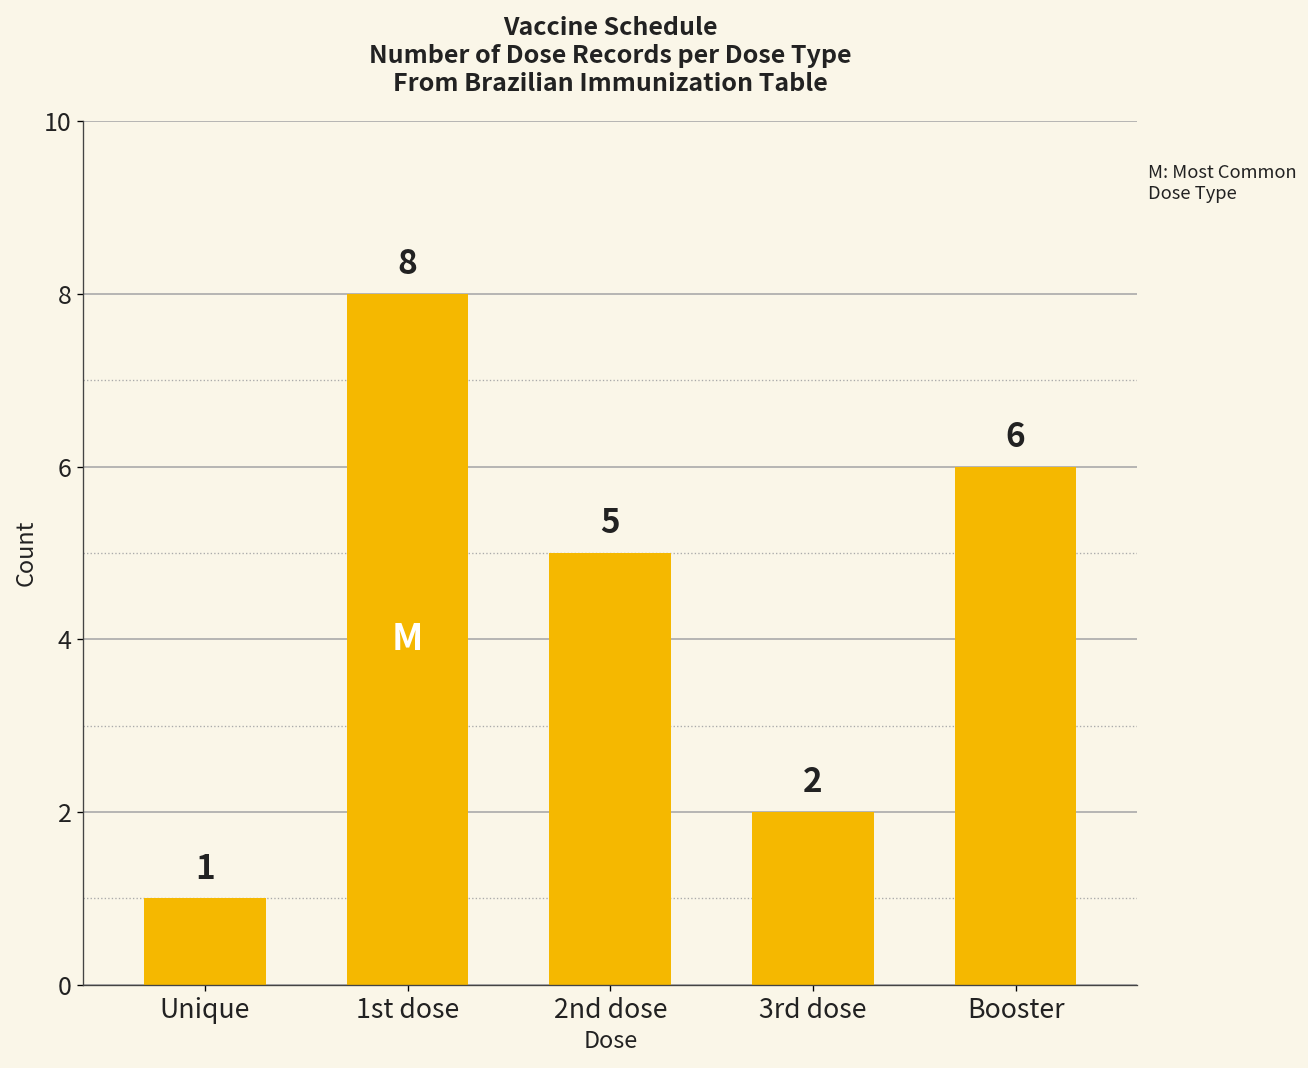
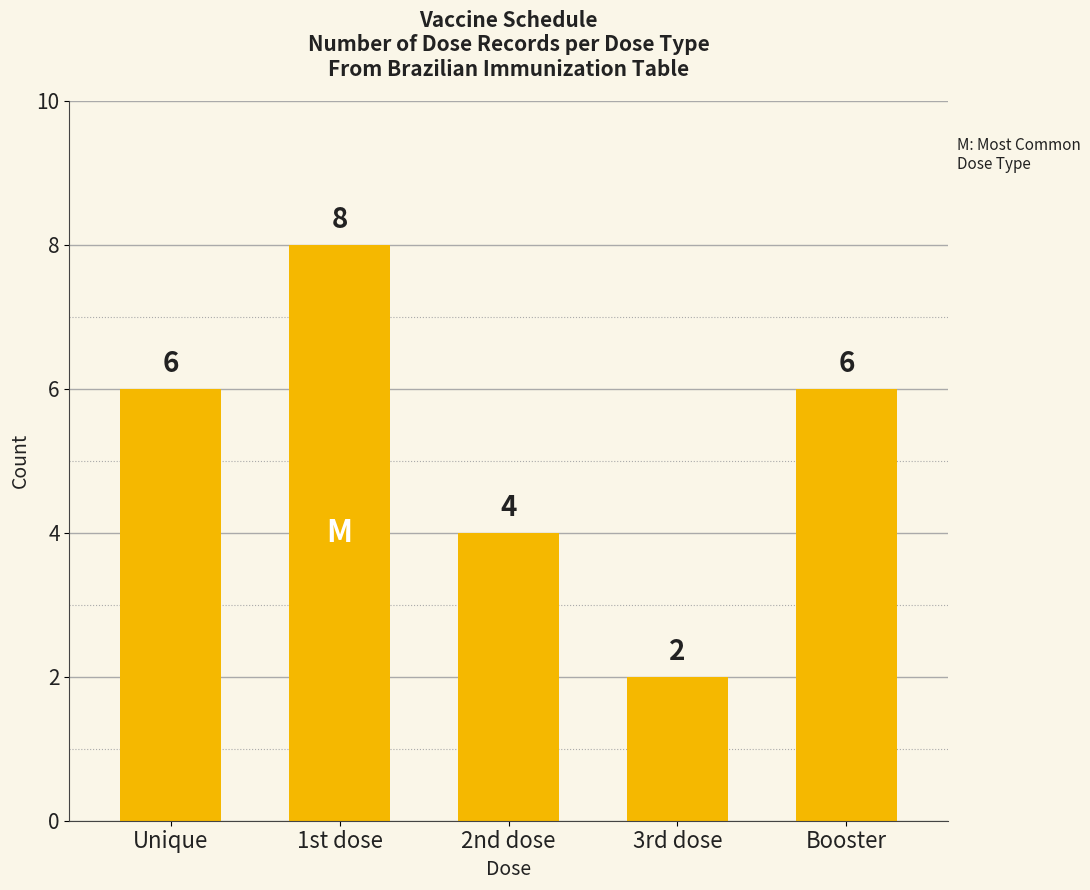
  {
-   "Unique": 1,
+   "Unique": 6,
    "1st dose": 8,
-   "2nd dose": 5,
+   "2nd dose": 4,
    "3rd dose": 2,
    "Booster": 6
  }
